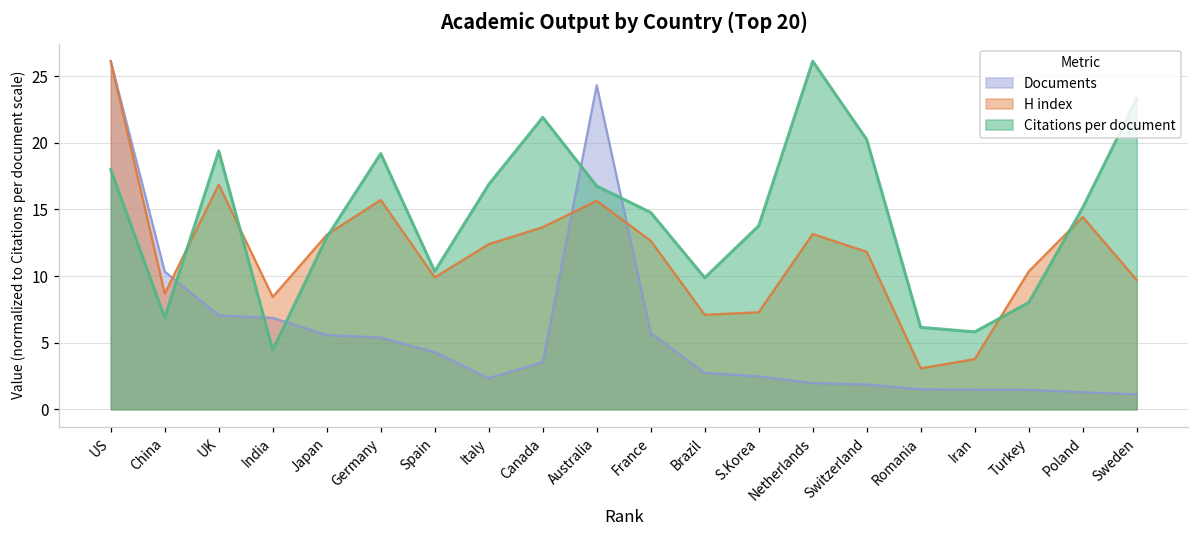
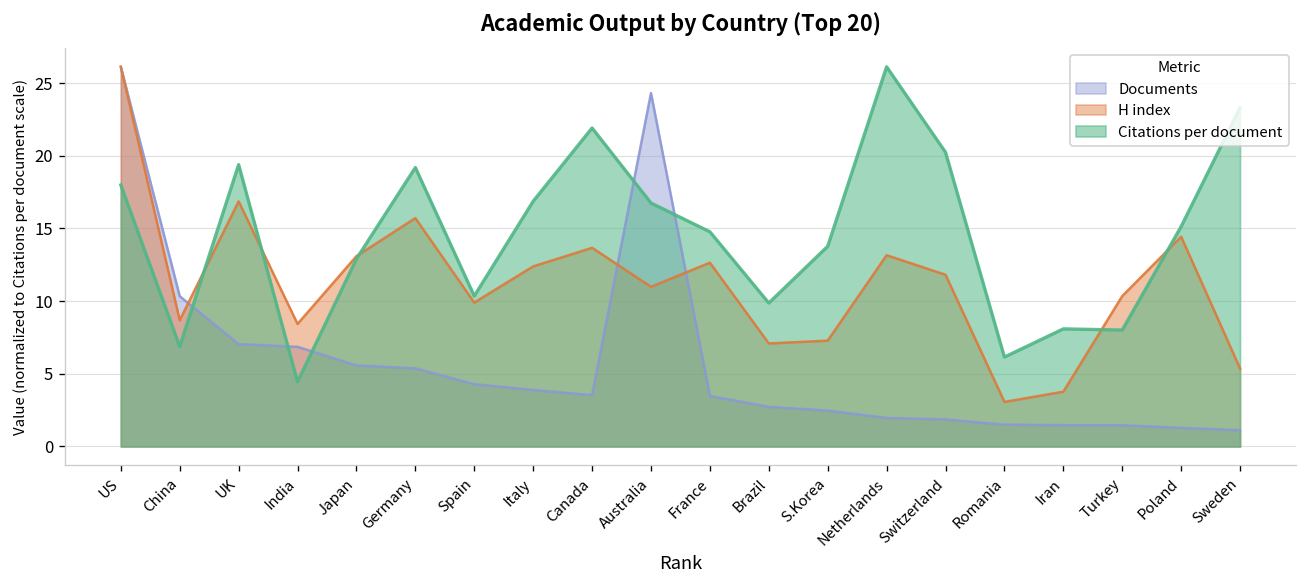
  {
    "Documents": {
      "China": 10.3,
      "UK": 7.0,
      "India": 6.9,
      "Japan": 5.6,
      "Germany": 5.4,
      "Spain": 4.3,
-     "Italy": 2.3,
+     "Italy": 3.9,
      "Canada": 3.5,
      "Australia": 24.3,
-     "France": 5.7,
+     "France": 3.5,
      "Brazil": 2.7,
      "S.Korea": 2.5,
      "Netherlands": 2.0,
      "Switzerland": 1.9,
      "Romania": 1.5,
      "Iran": 1.5,
      "Turkey": 1.5,
      "Poland": 1.3,
      "Sweden": 1.1
    },
    "H index": {
      "China": 8.7,
      "UK": 16.9,
      "India": 8.4,
      "Germany": 15.7,
      "Spain": 9.9,
      "Italy": 12.4,
      "Canada": 13.7,
-     "Australia": 15.6,
+     "Australia": 11.0,
      "France": 12.6,
      "Brazil": 7.1,
      "S.Korea": 7.3,
      "Netherlands": 13.2,
      "Switzerland": 11.8,
      "Romania": 3.1,
      "Iran": 3.8,
      "Turkey": 10.3,
      "Poland": 14.4,
-     "Sweden": 9.7
+     "Sweden": 5.4
    },
    "Citations per document": {
      "US": 18.0,
      "China": 6.9,
      "UK": 19.4,
      "India": 4.5,
      "Germany": 19.2,
      "Spain": 10.4,
      "Italy": 16.9,
      "Canada": 21.9,
      "Australia": 16.8,
      "France": 14.8,
      "Brazil": 9.9,
      "S.Korea": 13.8,
      "Netherlands": 26.1,
      "Switzerland": 20.2,
      "Romania": 6.2,
-     "Iran": 5.8,
+     "Iran": 8.1,
      "Turkey": 8.0,
      "Poland": 15.1
    }
  }
